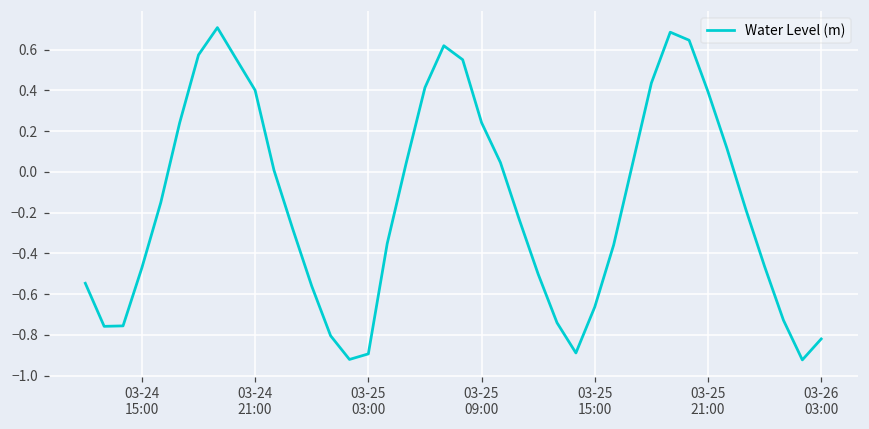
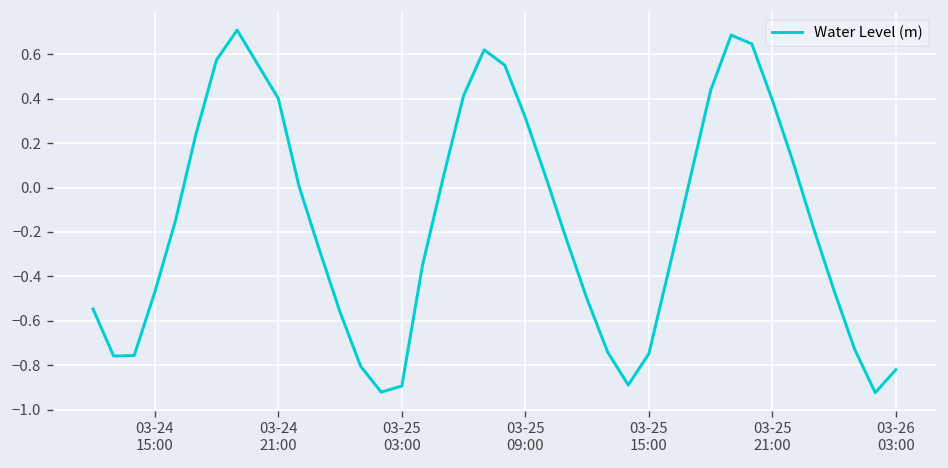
  {
    "03-24 15:00": -0.47,
    "03-24 21:00": 0.40,
    "03-25 03:00": -0.89,
-   "03-25 09:00": 0.24,
-   "03-25 15:00": -0.66,
+   "03-25 09:00": 0.31,
+   "03-25 15:00": -0.75,
    "03-25 21:00": 0.39,
    "03-26 03:00": -0.82
  }
